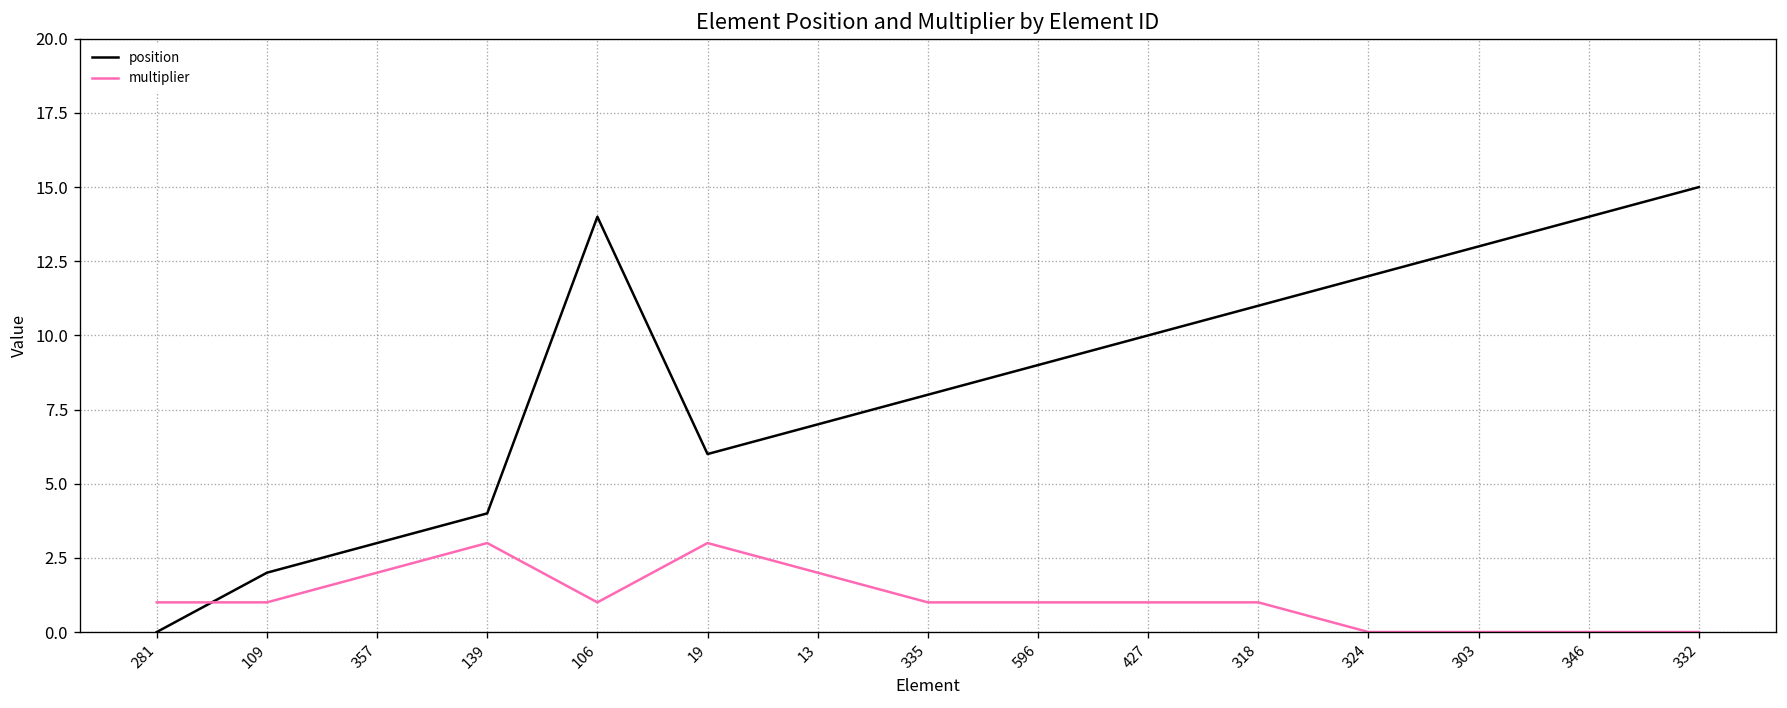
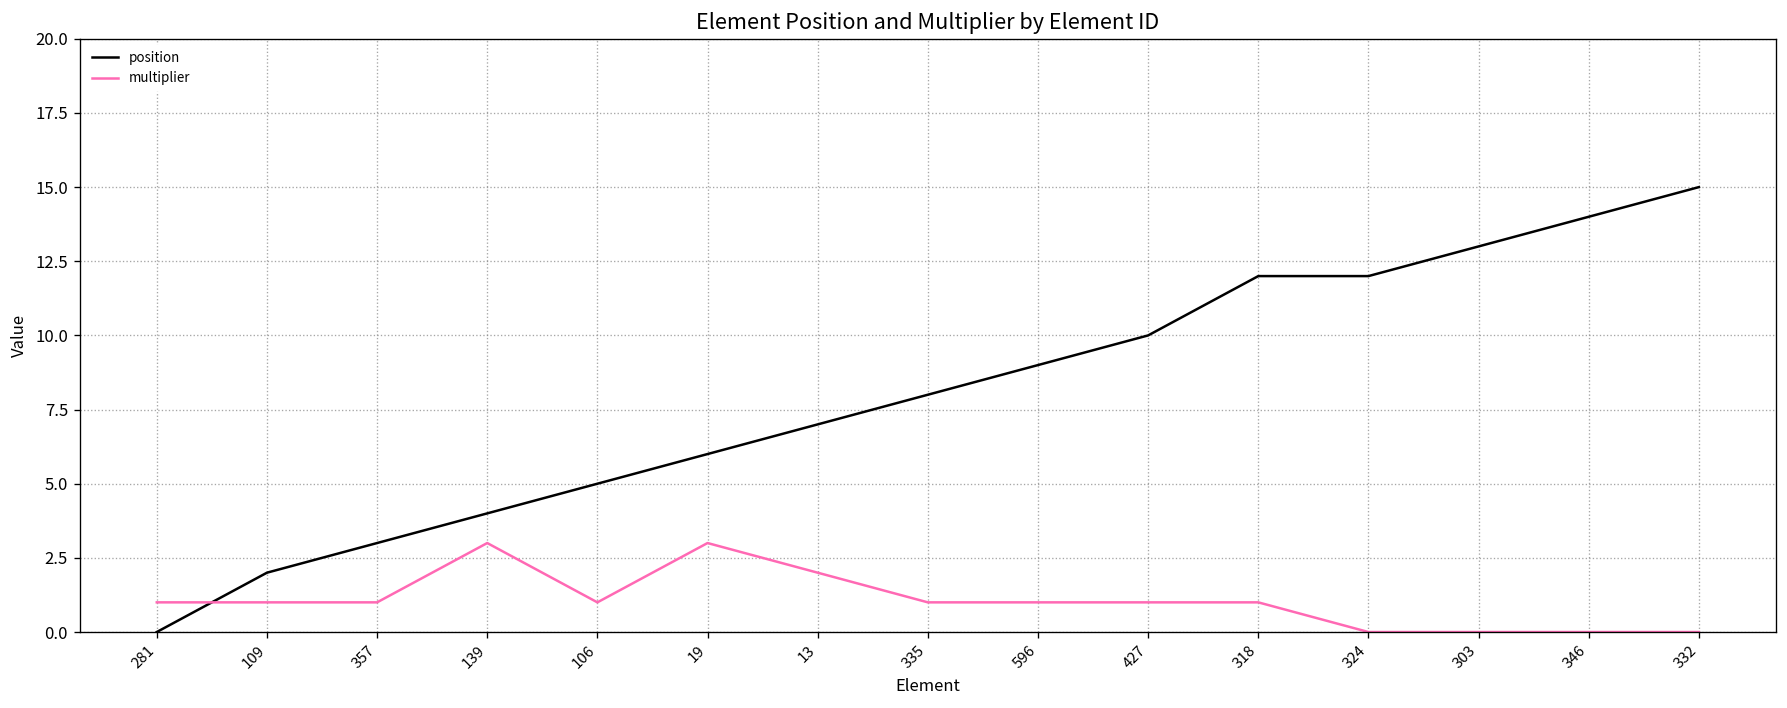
  {
    "position": {
      "281": 0,
      "109": 2,
      "357": 3,
      "139": 4,
-     "106": 14,
+     "106": 5,
      "19": 6,
      "13": 7,
      "335": 8,
      "596": 9,
      "427": 10,
-     "318": 11,
+     "318": 12,
      "324": 12,
      "303": 13,
      "346": 14,
      "332": 15
    },
    "multiplier": {
      "281": 1,
      "109": 1,
-     "357": 2,
+     "357": 1,
      "139": 3,
      "106": 1,
      "19": 3,
      "13": 2,
      "335": 1,
      "596": 1,
      "427": 1,
      "318": 1,
      "324": 0,
      "303": 0,
      "346": 0,
      "332": 0
    }
  }
